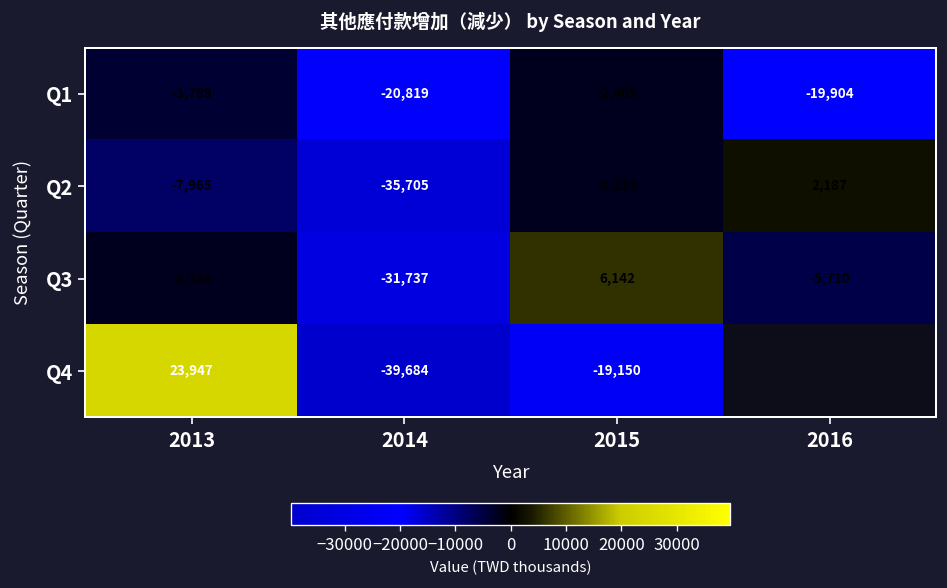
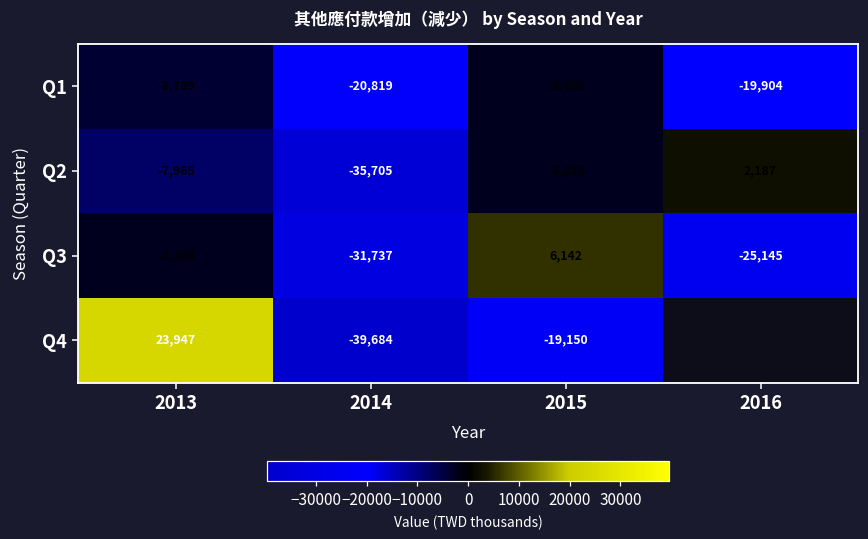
  {
    "Q1": {
      "2013": "-3,789",
      "2014": "-20,819",
      "2016": "-19,904"
    },
    "Q2": {
      "2013": "-7,965",
      "2014": "-35,705"
    },
    "Q3": {
      "2014": "-31,737",
      "2015": "6,142",
-     "2016": "-5,710"
+     "2016": "-25,145"
    },
    "Q4": {
      "2013": "23,947",
      "2014": "-39,684",
      "2015": "-19,150"
    }
  }
